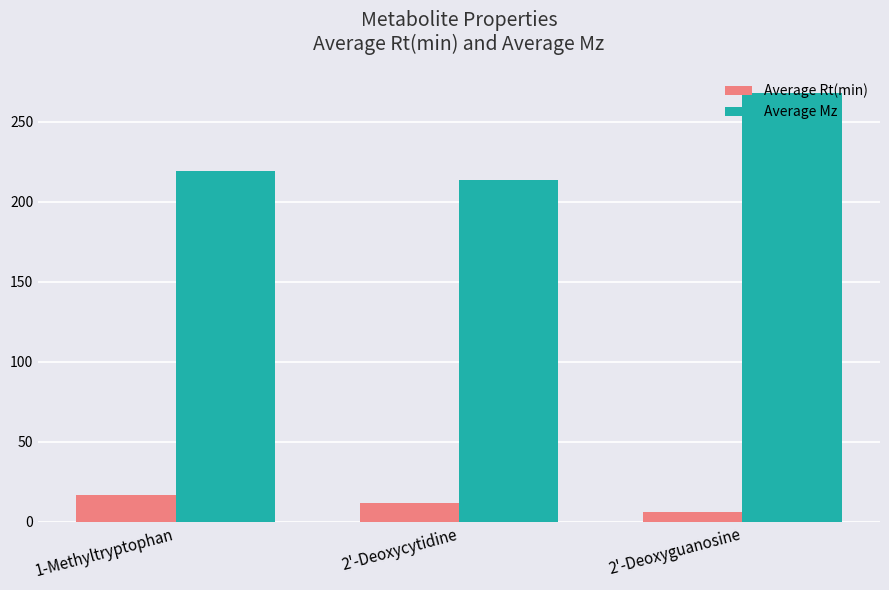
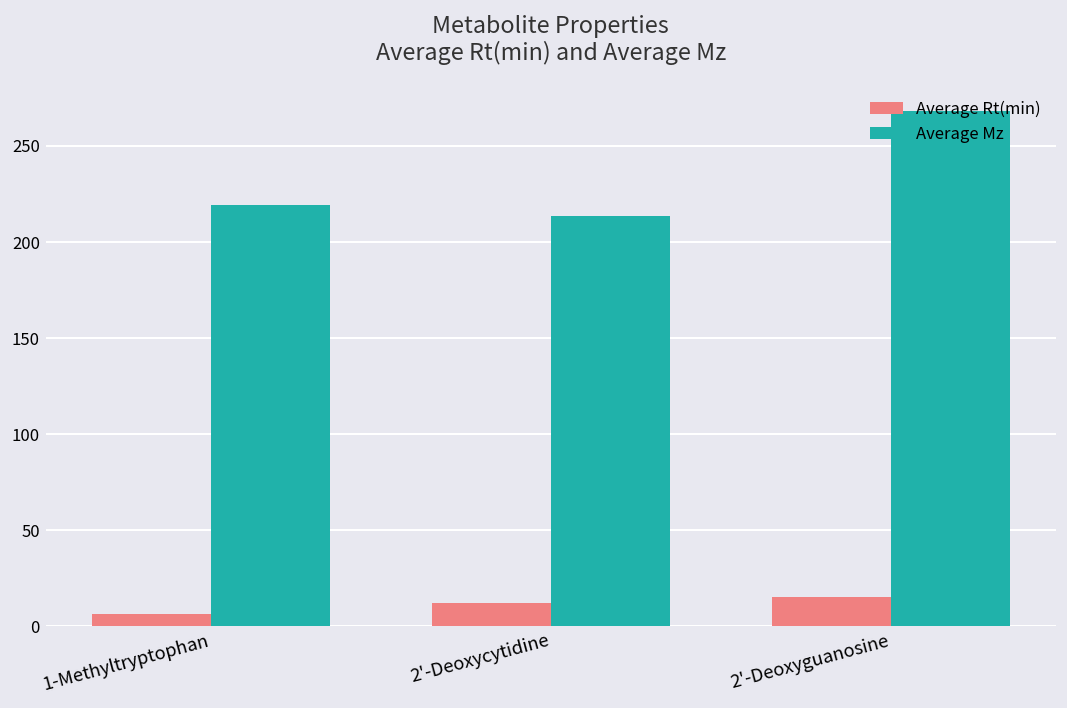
  {
    "Average Rt(min)": {
-     "1-Methyltryptophan": 17,
+     "1-Methyltryptophan": 6,
      "2'-Deoxycytidine": 12,
-     "2'-Deoxyguanosine": 6
+     "2'-Deoxyguanosine": 15
    },
    "Average Mz": {
      "1-Methyltryptophan": 219,
      "2'-Deoxycytidine": 213,
      "2'-Deoxyguanosine": 268
    }
  }
